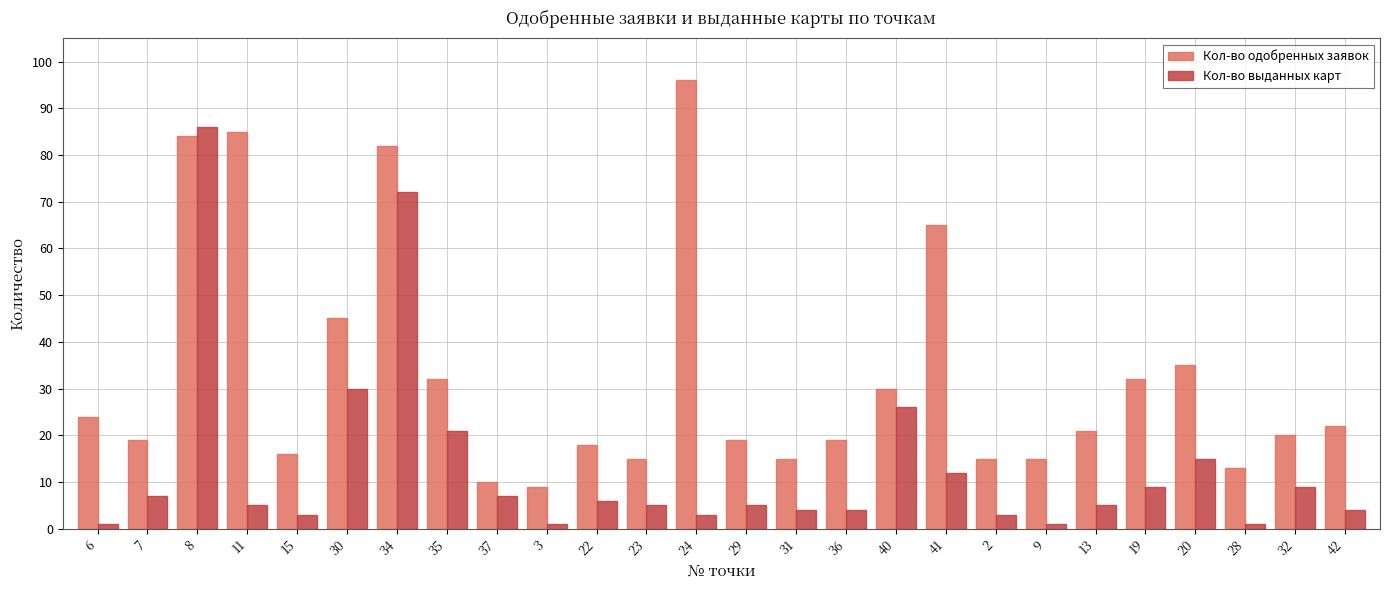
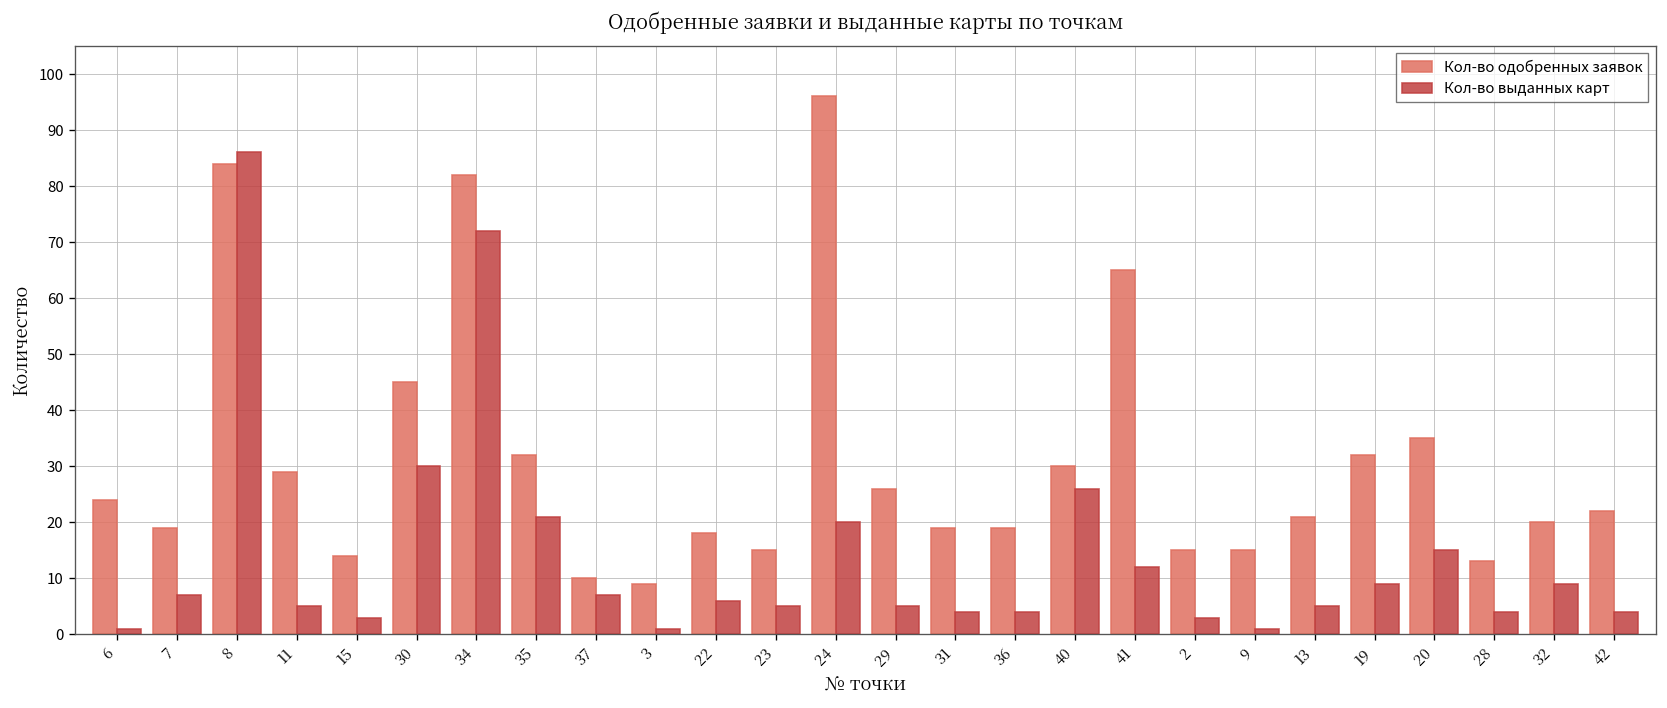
  {
    "Кол-во одобренных заявок": {
      "6": 24,
      "7": 19,
      "8": 84,
-     "11": 85,
-     "15": 16,
+     "11": 29,
+     "15": 14,
      "30": 45,
      "34": 82,
      "35": 32,
      "37": 10,
      "3": 9,
      "22": 18,
      "23": 15,
      "24": 96,
-     "29": 19,
-     "31": 15,
+     "29": 26,
+     "31": 19,
      "36": 19,
      "40": 30,
      "41": 65,
      "2": 15,
      "9": 15,
      "13": 21,
      "19": 32,
      "20": 35,
      "28": 13,
      "32": 20,
      "42": 22
    },
    "Кол-во выданных карт": {
      "6": 1,
      "7": 7,
      "8": 86,
      "11": 5,
      "15": 3,
      "30": 30,
      "34": 72,
      "35": 21,
      "37": 7,
      "3": 1,
      "22": 6,
      "23": 5,
-     "24": 3,
+     "24": 20,
      "29": 5,
      "31": 4,
      "36": 4,
      "40": 26,
      "41": 12,
      "2": 3,
      "9": 1,
      "13": 5,
      "19": 9,
      "20": 15,
-     "28": 1,
+     "28": 4,
      "32": 9,
      "42": 4
    }
  }
